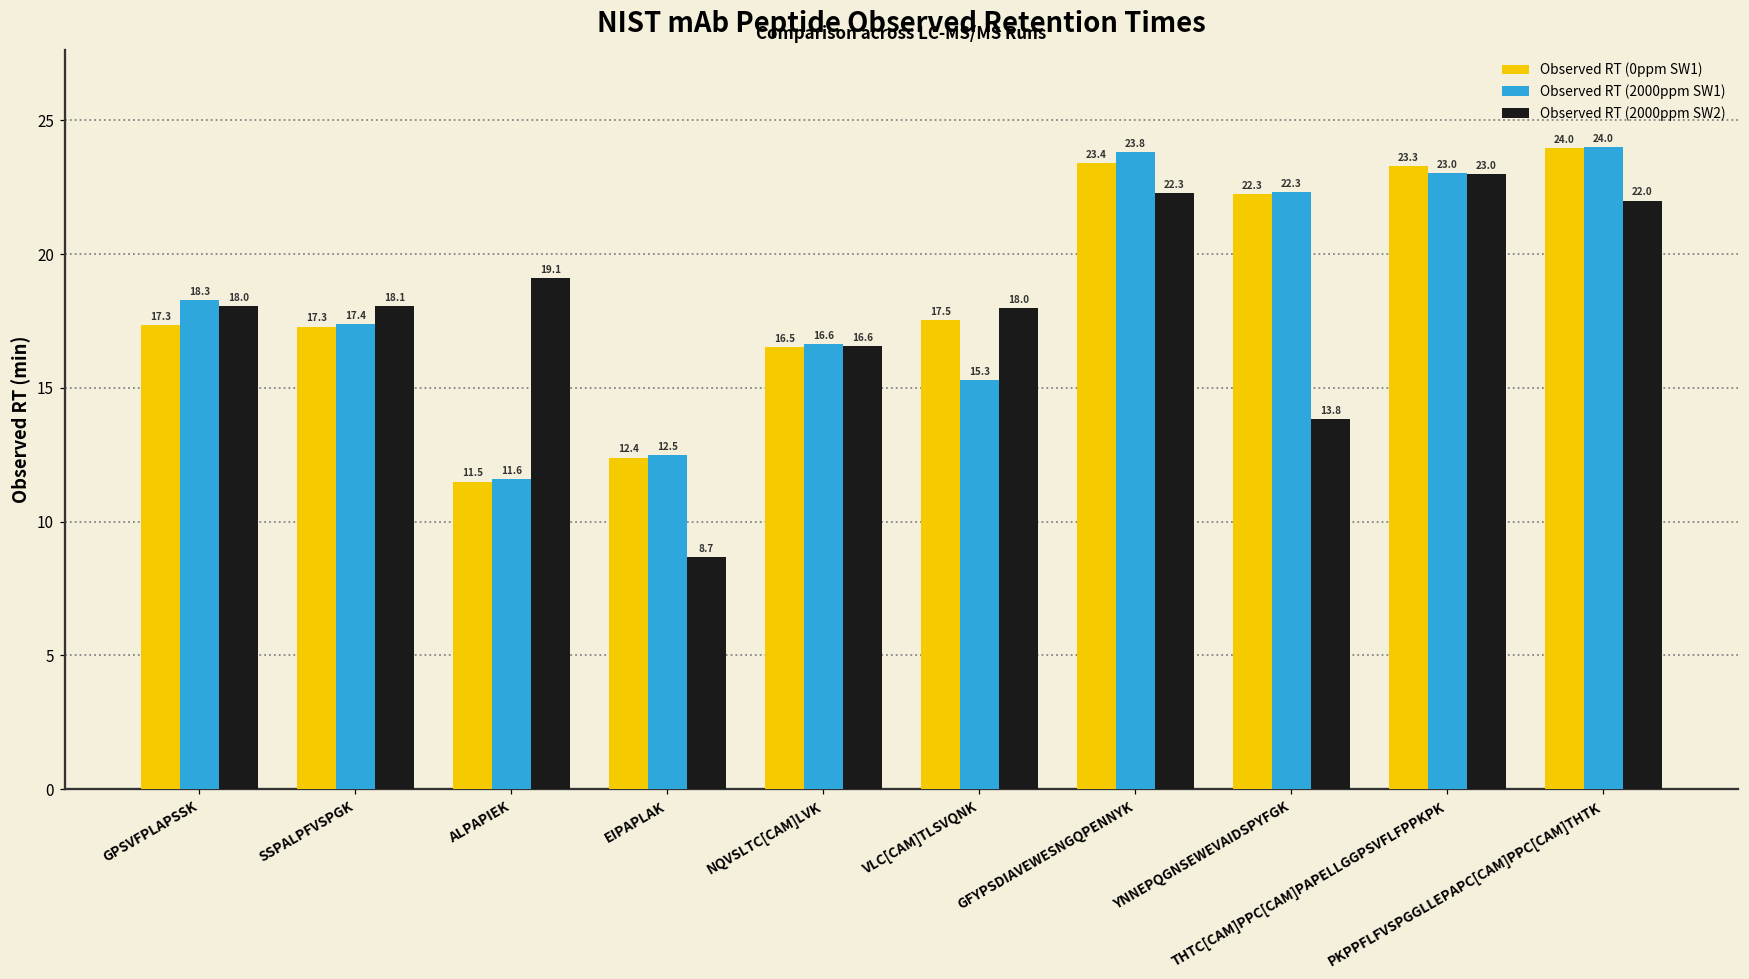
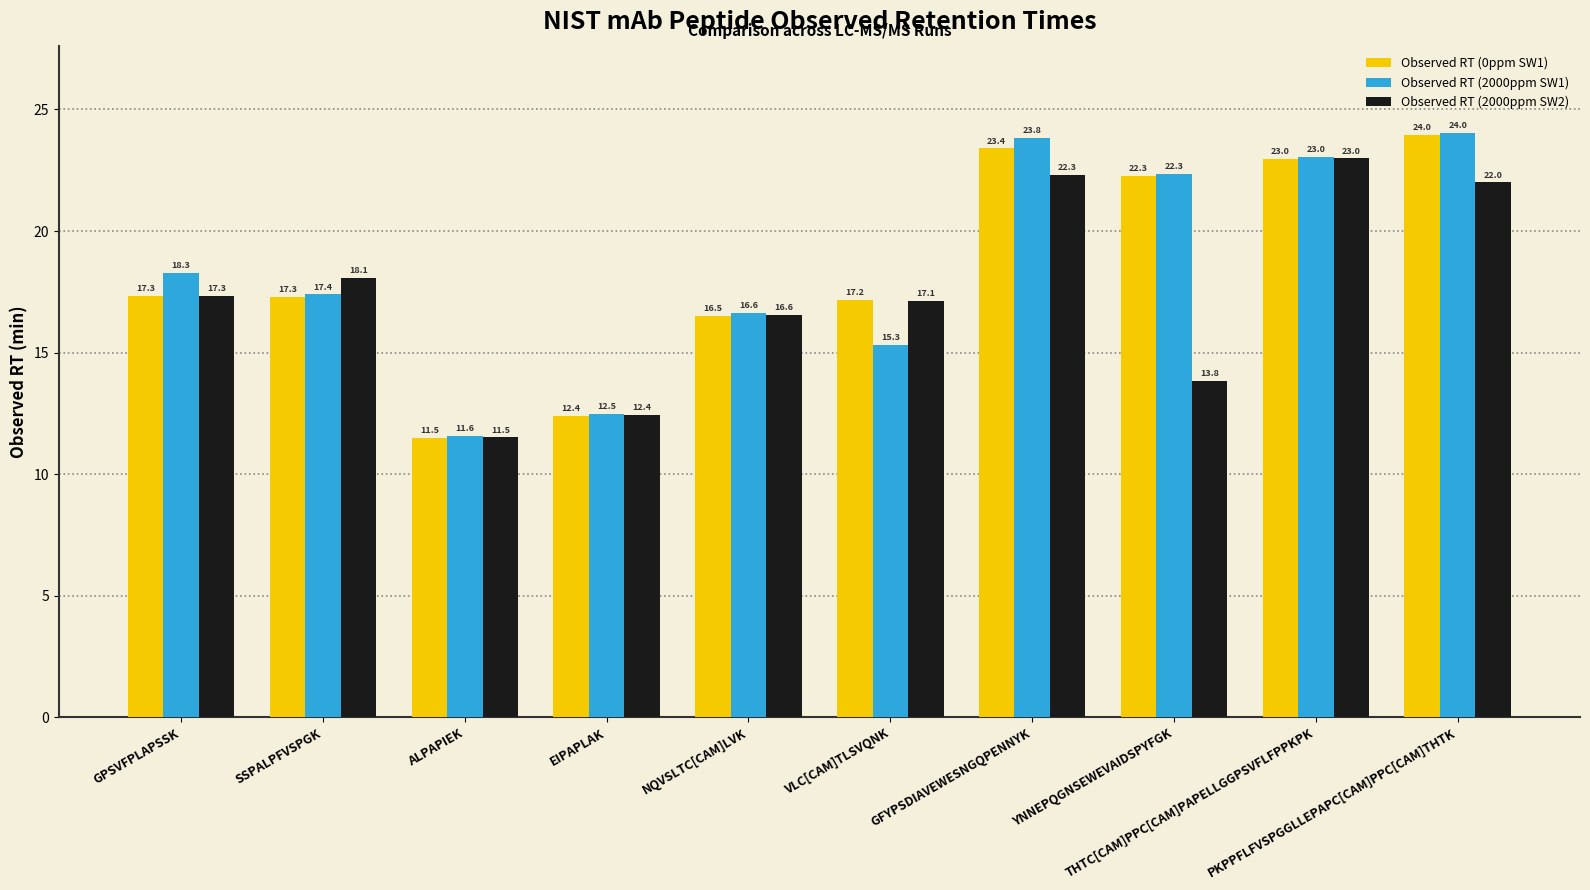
  {
    "Observed RT (0ppm SW1)": {
      "GPSVFPLAPSSK": 17.3,
      "SSPALPFVSPGK": 17.3,
      "ALPAPIEK": 11.5,
      "EIPAPLAK": 12.4,
      "NQVSLTC[CAM]LVK": 16.5,
-     "VLC[CAM]TLSVQNK": 17.5,
+     "VLC[CAM]TLSVQNK": 17.2,
      "GFYPSDIAVEWESNGQPENNYK": 23.4,
      "YNNEPQGNSEWEVAIDSPYFGK": 22.3,
-     "THTC[CAM]PPC[CAM]PAPELLGGPSVFLFPPKPK": 23.3,
+     "THTC[CAM]PPC[CAM]PAPELLGGPSVFLFPPKPK": 23.0,
      "PKPPFLFVSPGGLLEPAPC[CAM]PPC[CAM]THTK": 24.0
    },
    "Observed RT (2000ppm SW1)": {
      "GPSVFPLAPSSK": 18.3,
      "SSPALPFVSPGK": 17.4,
      "ALPAPIEK": 11.6,
      "EIPAPLAK": 12.5,
      "NQVSLTC[CAM]LVK": 16.6,
      "VLC[CAM]TLSVQNK": 15.3,
      "GFYPSDIAVEWESNGQPENNYK": 23.8,
      "YNNEPQGNSEWEVAIDSPYFGK": 22.3,
      "THTC[CAM]PPC[CAM]PAPELLGGPSVFLFPPKPK": 23.0,
      "PKPPFLFVSPGGLLEPAPC[CAM]PPC[CAM]THTK": 24.0
    },
    "Observed RT (2000ppm SW2)": {
-     "GPSVFPLAPSSK": 18.0,
+     "GPSVFPLAPSSK": 17.3,
      "SSPALPFVSPGK": 18.1,
-     "ALPAPIEK": 19.1,
-     "EIPAPLAK": 8.7,
+     "ALPAPIEK": 11.5,
+     "EIPAPLAK": 12.4,
      "NQVSLTC[CAM]LVK": 16.6,
-     "VLC[CAM]TLSVQNK": 18.0,
+     "VLC[CAM]TLSVQNK": 17.1,
      "GFYPSDIAVEWESNGQPENNYK": 22.3,
      "YNNEPQGNSEWEVAIDSPYFGK": 13.8,
      "THTC[CAM]PPC[CAM]PAPELLGGPSVFLFPPKPK": 23.0,
      "PKPPFLFVSPGGLLEPAPC[CAM]PPC[CAM]THTK": 22.0
    }
  }
